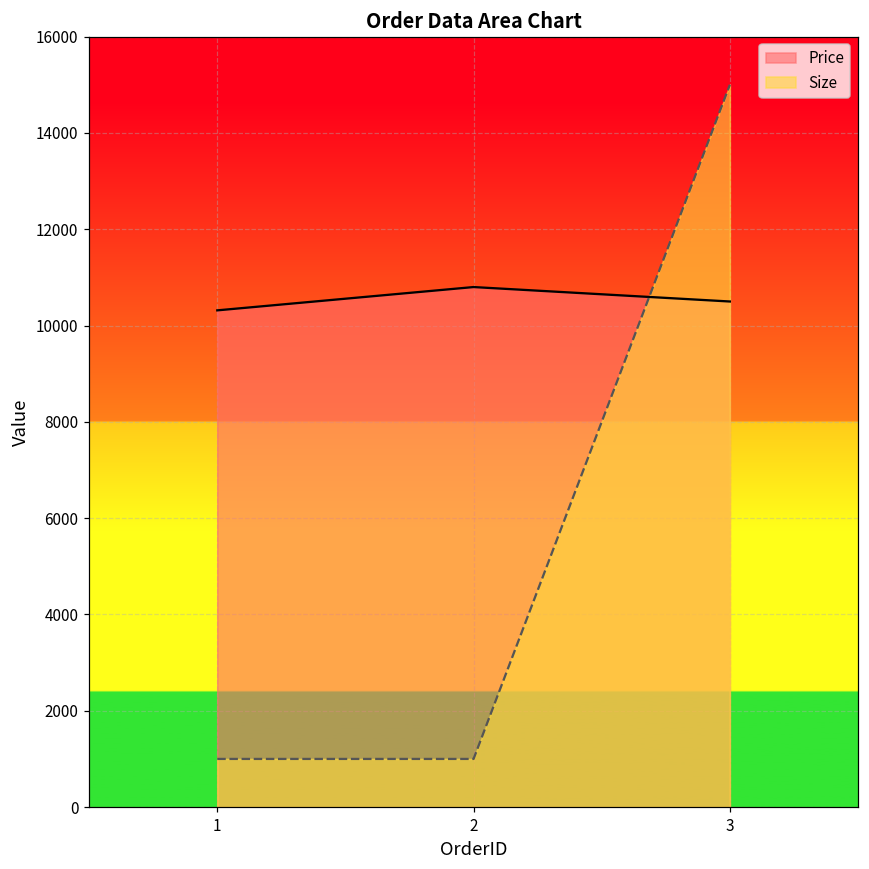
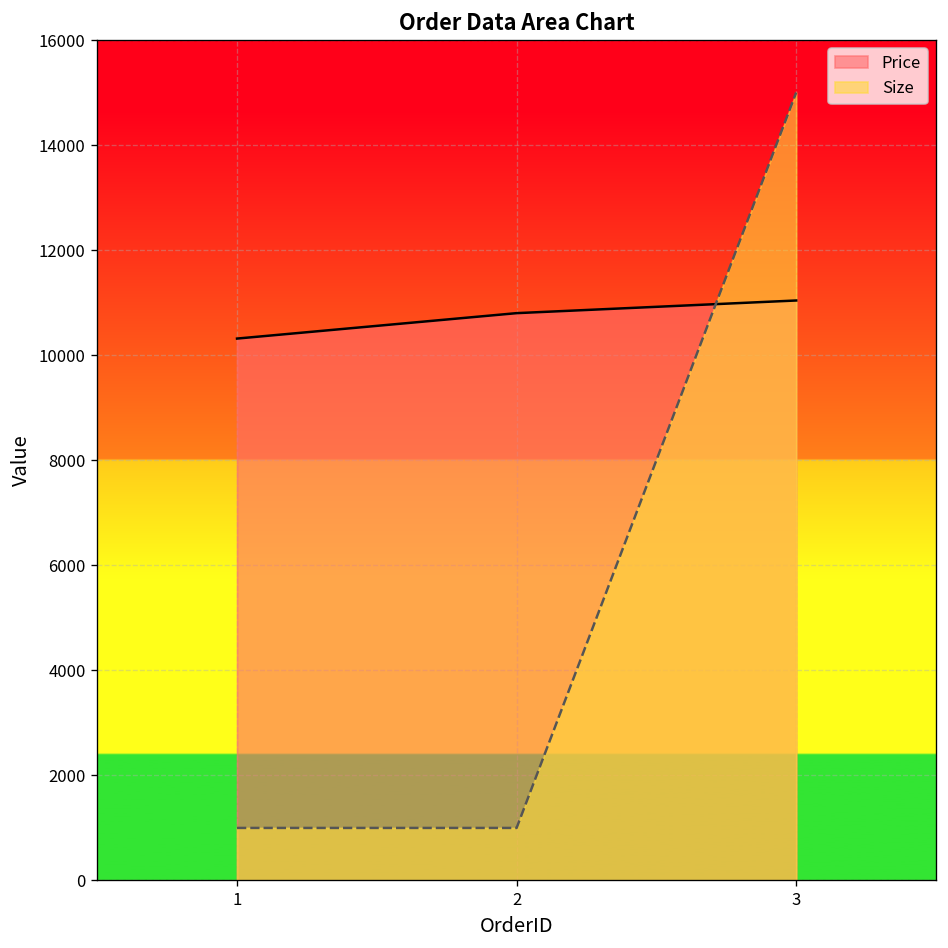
  {
    "Price": {
      "1": 10300,
      "2": 10800,
-     "3": 10500
+     "3": 11000
    },
    "Size": {
      "1": 1000,
      "2": 1000,
      "3": 15000
    }
  }
